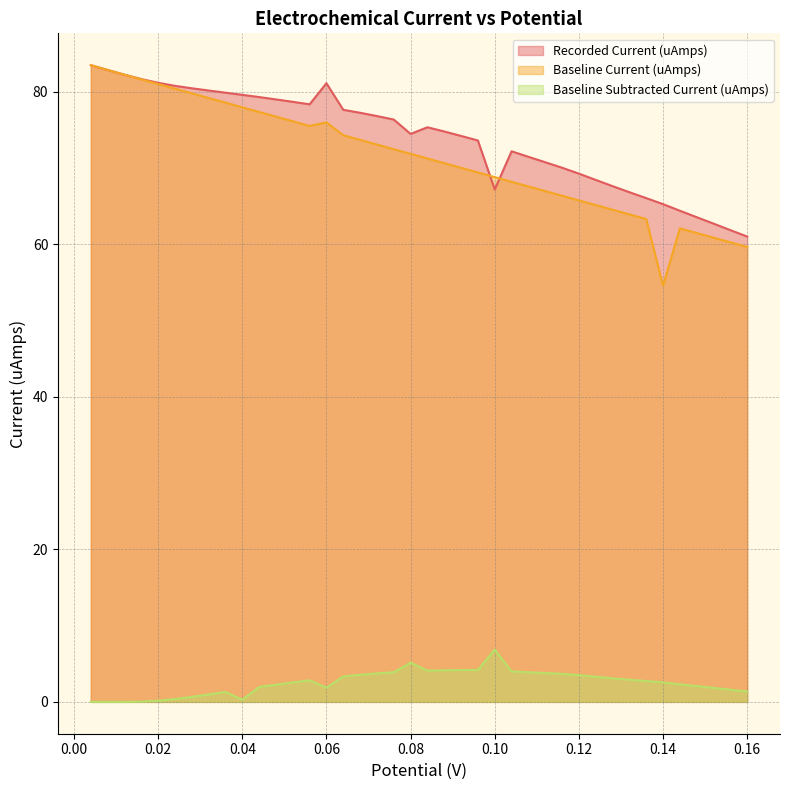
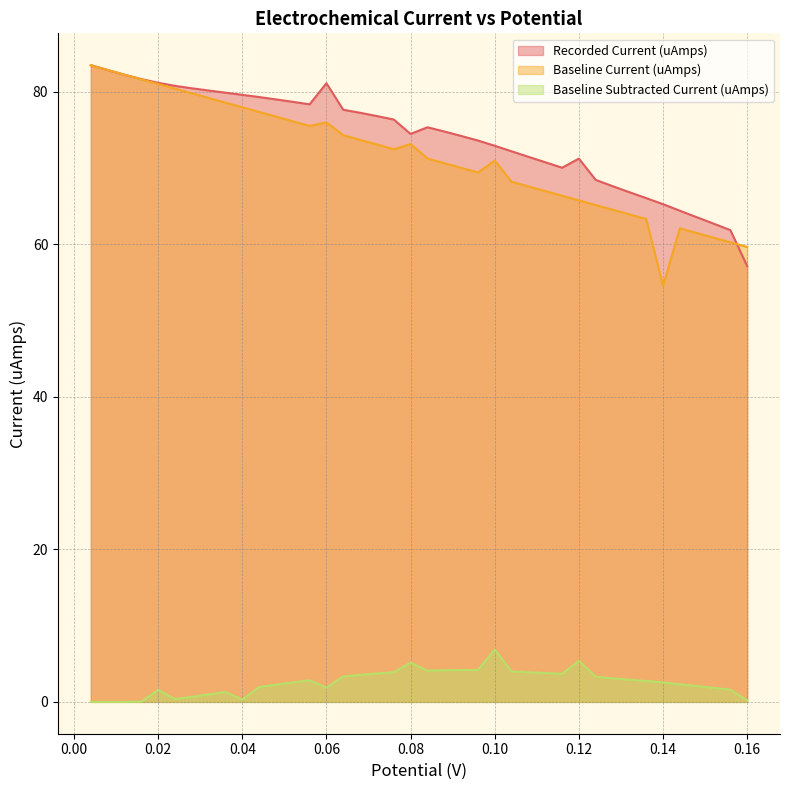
  {
    "Recorded Current (uAmps)": {
      "0.04": 80,
      "0.06": 81,
      "0.08": 74,
-     "0.10": 67,
-     "0.12": 69,
+     "0.10": 73,
+     "0.12": 71,
      "0.14": 65,
-     "0.16": 61
+     "0.16": 57
    },
    "Baseline Current (uAmps)": {
      "0.04": 78,
      "0.06": 76,
-     "0.08": 72,
-     "0.10": 69,
+     "0.08": 73,
+     "0.10": 71,
      "0.12": 66,
      "0.14": 55,
      "0.16": 60
    },
    "Baseline Subtracted Current (uAmps)": {
-     "0.02": 0,
+     "0.02": 2,
      "0.04": 0,
      "0.06": 2,
      "0.08": 5,
      "0.10": 7,
-     "0.12": 4,
+     "0.12": 5,
      "0.14": 3,
-     "0.16": 1
+     "0.16": 0
    }
  }
